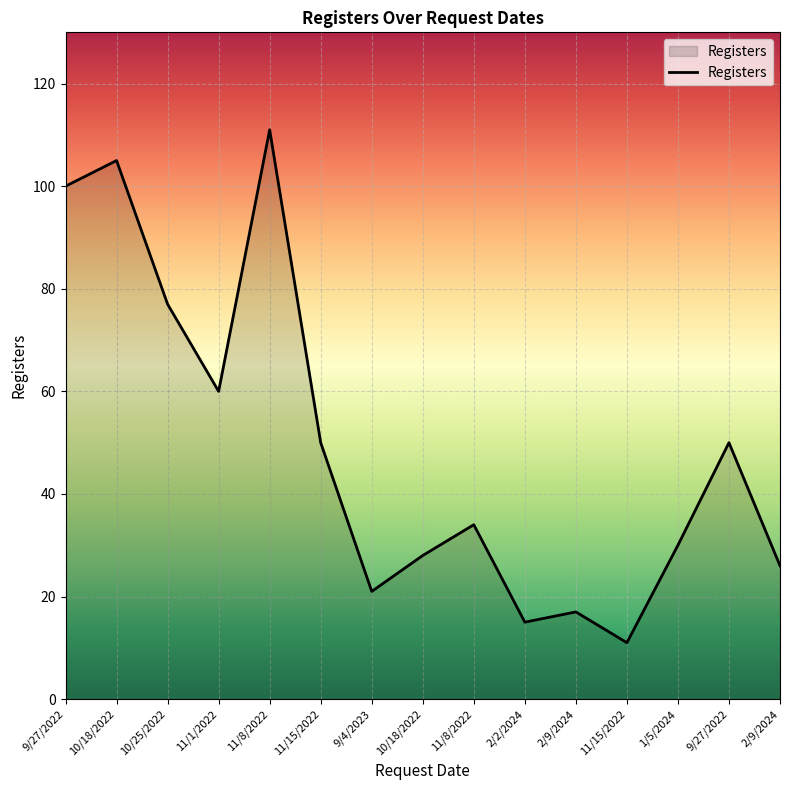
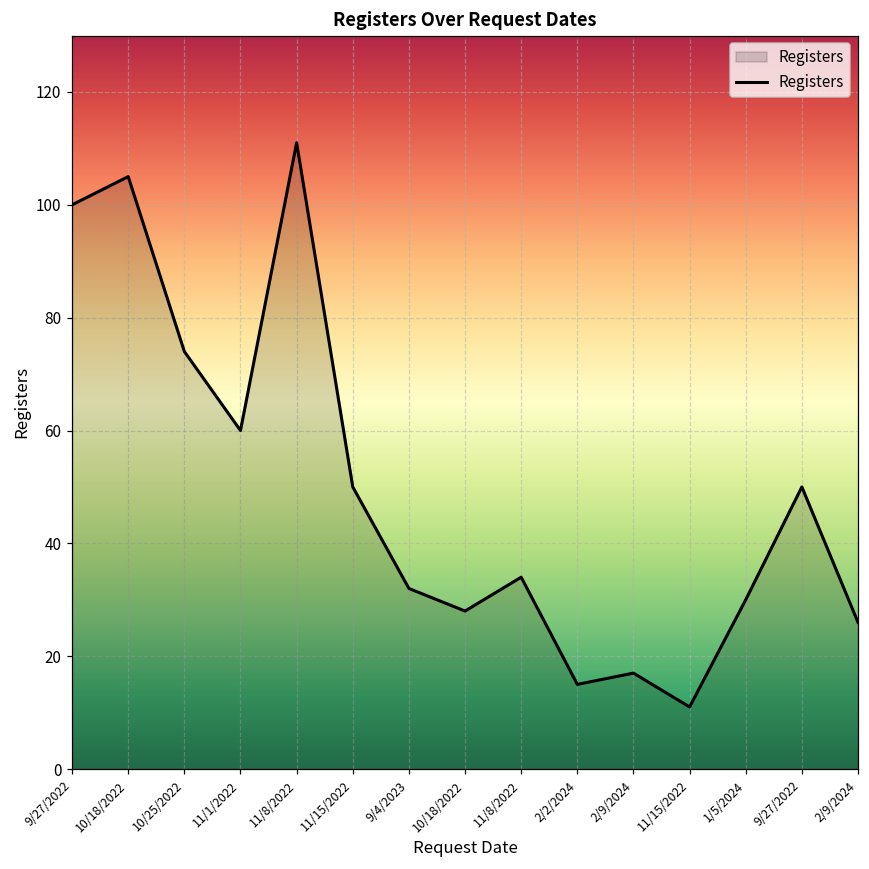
  {
-   "10/25/2022": 77,
+   "10/25/2022": 74,
    "11/1/2022": 60,
-   "9/4/2023": 21,
+   "9/4/2023": 32,
    "2/2/2024": 15,
    "1/5/2024": 30
  }
